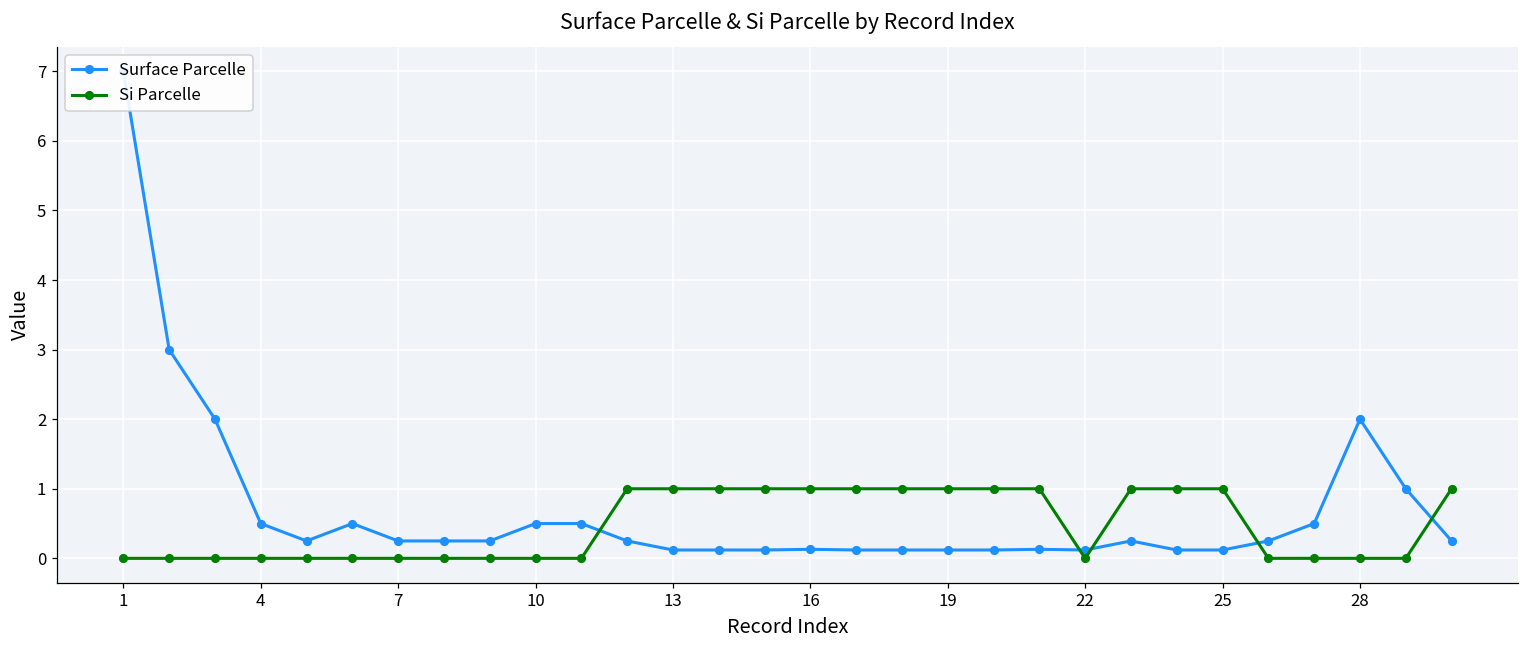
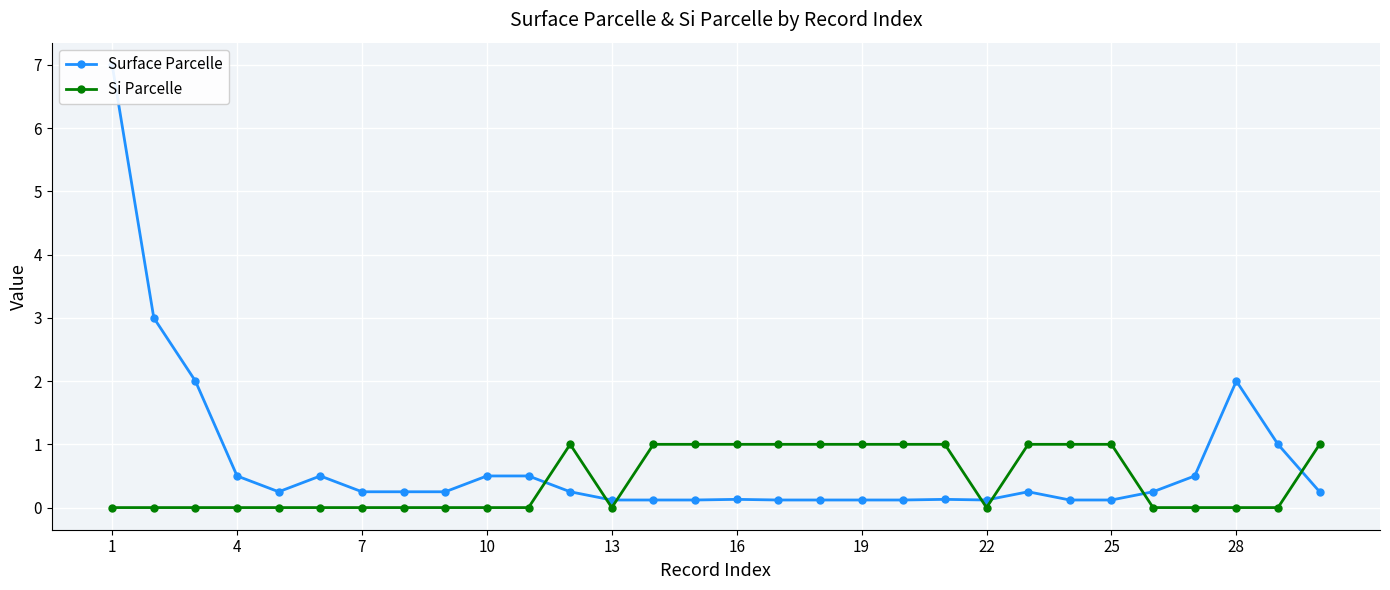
  {
    "Surface Parcelle": {
      "4": 0.5,
      "7": 0.3,
      "10": 0.5,
      "13": 0.1,
      "16": 0.1,
      "19": 0.1,
      "22": 0.1,
      "25": 0.1,
      "28": 2
    },
    "Si Parcelle": {
      "1": 0,
      "4": 0,
      "7": 0,
      "10": 0,
-     "13": 1,
+     "13": 0,
      "16": 1,
      "19": 1,
      "22": 0,
      "25": 1,
      "28": 0
    }
  }
